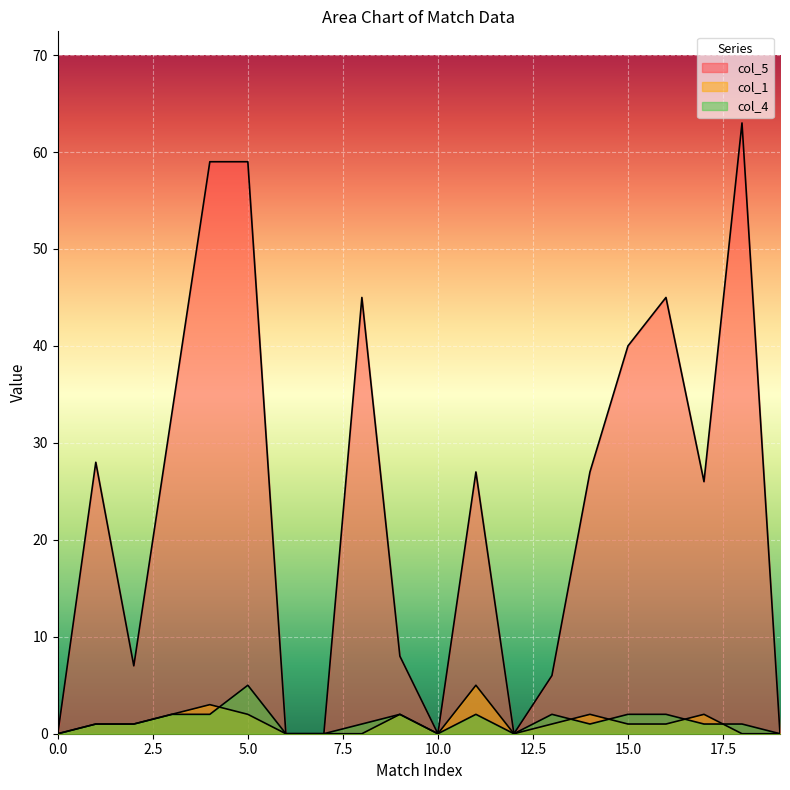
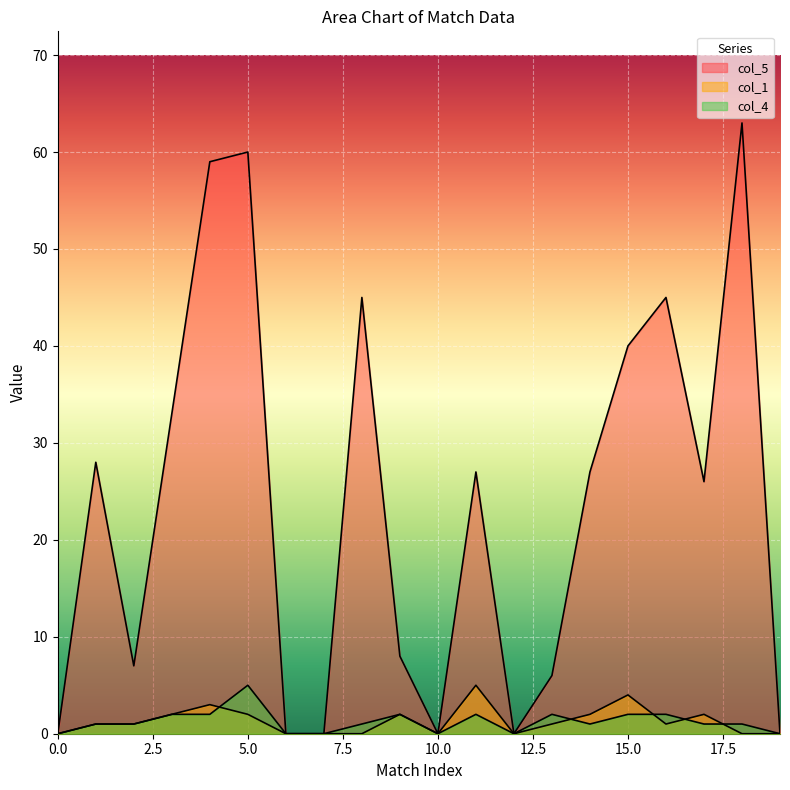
  {
    "col_5": {
-     "5.0": 59,
+     "5.0": 60,
      "15.0": 40
    },
    "col_1": {
      "5.0": 2,
-     "15.0": 1
+     "15.0": 4
    },
    "col_4": {
      "5.0": 5,
      "15.0": 2
    }
  }
